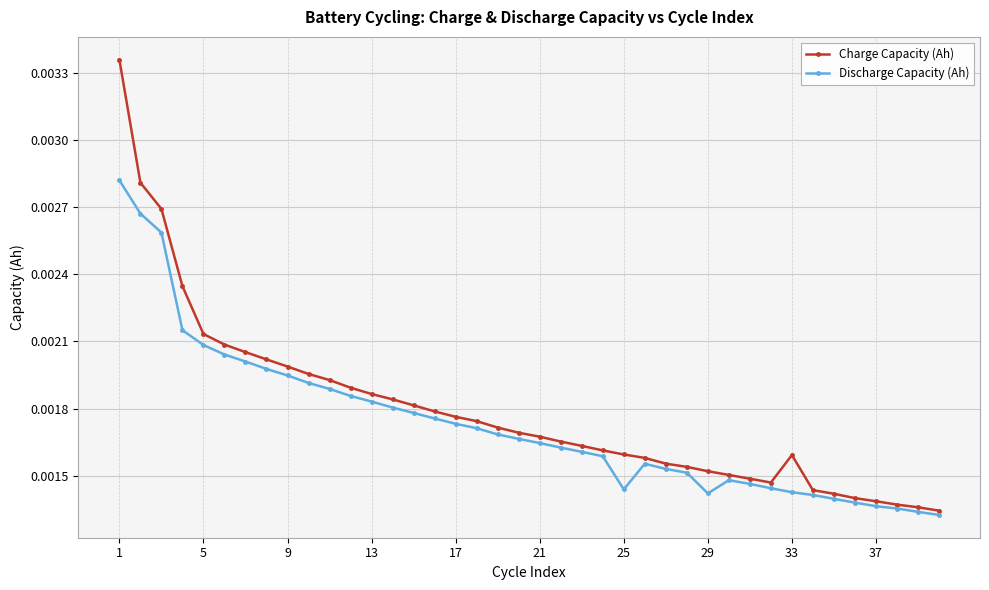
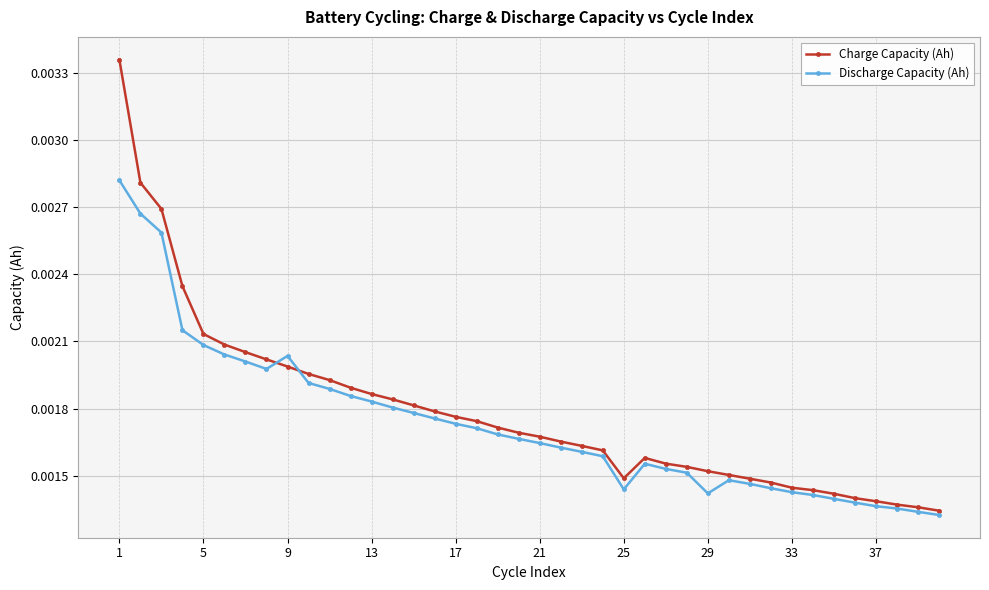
  {
    "Charge Capacity (Ah)": {
      "1": 0.00336,
      "5": 0.00213,
      "9": 0.00199,
      "13": 0.00187,
      "17": 0.00176,
      "21": 0.00167,
-     "25": 0.00160,
+     "25": 0.00149,
      "29": 0.00152,
-     "33": 0.00159,
+     "33": 0.00145,
      "37": 0.00139
    },
    "Discharge Capacity (Ah)": {
      "1": 0.00282,
      "5": 0.00208,
-     "9": 0.00195,
+     "9": 0.00204,
      "13": 0.00183,
      "17": 0.00173,
      "21": 0.00165,
      "25": 0.00144,
      "29": 0.00142,
      "33": 0.00143,
      "37": 0.00136
    }
  }
